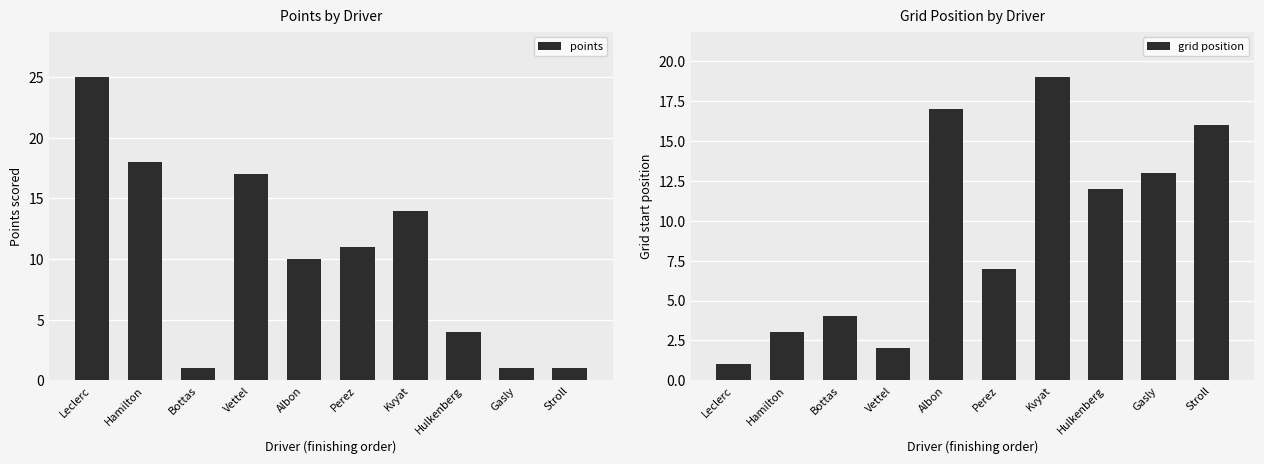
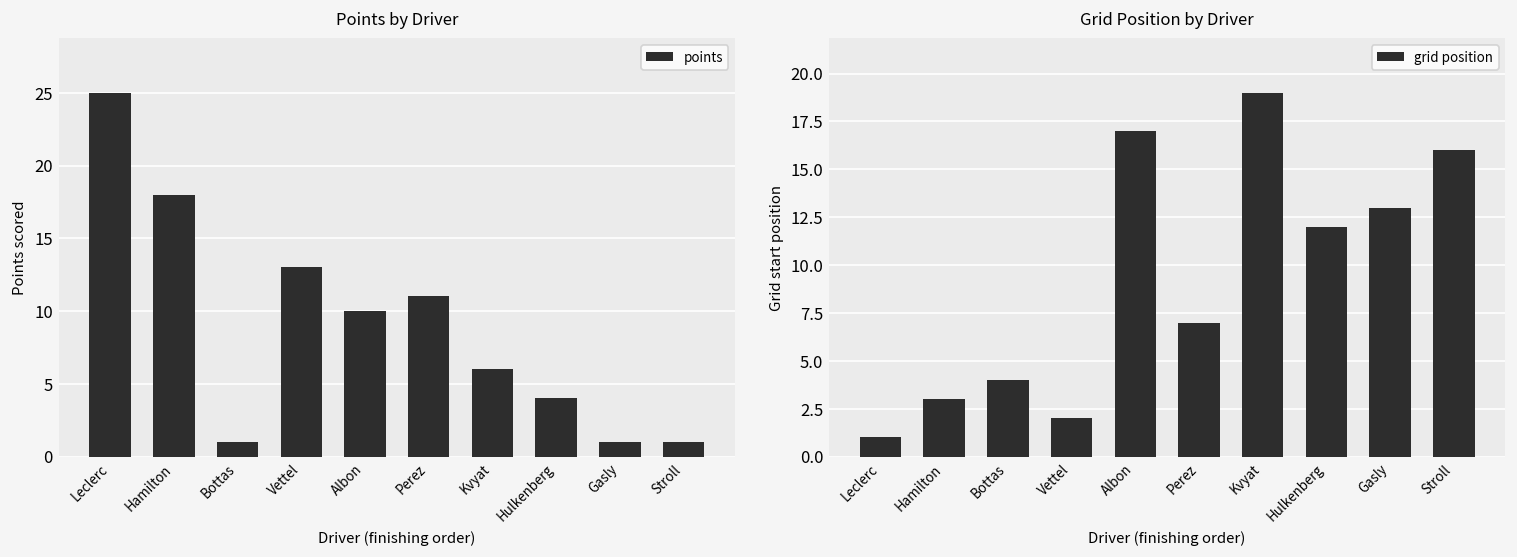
  {
    "Points by Driver": {
      "Leclerc": 25,
      "Hamilton": 18,
      "Bottas": 1,
-     "Vettel": 17,
+     "Vettel": 13,
      "Albon": 10,
      "Perez": 11,
-     "Kvyat": 14,
+     "Kvyat": 6,
      "Hulkenberg": 4,
      "Gasly": 1,
      "Stroll": 1
    },
    "Grid Position by Driver": {
      "Leclerc": 1.0,
      "Hamilton": 3.0,
      "Bottas": 4.0,
      "Vettel": 2.0,
      "Albon": 17.0,
      "Perez": 7.0,
      "Kvyat": 19.0,
      "Hulkenberg": 12.0,
      "Gasly": 13.0,
      "Stroll": 16.0
    }
  }
